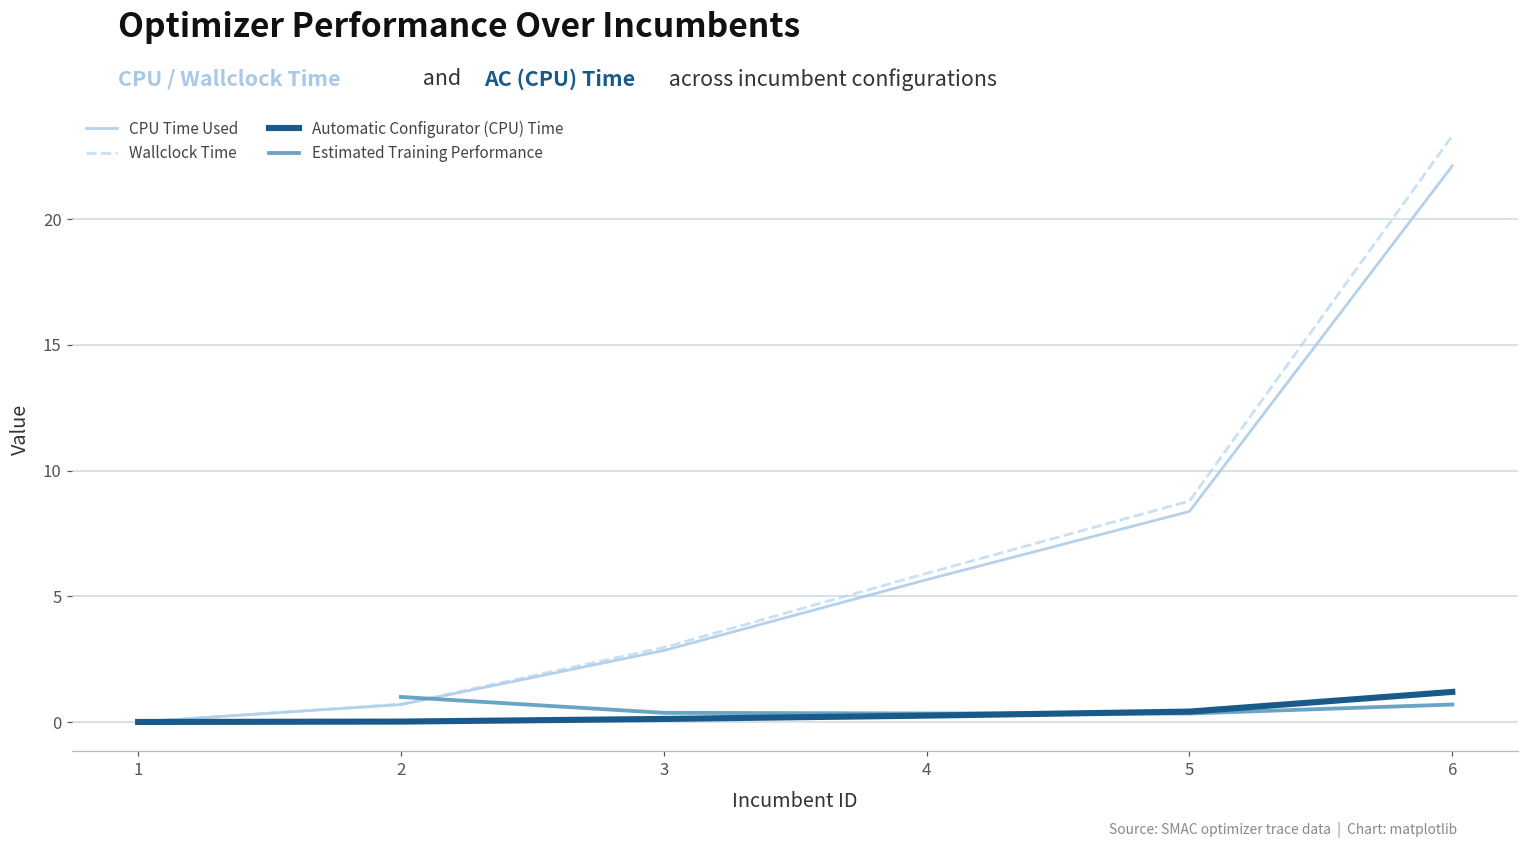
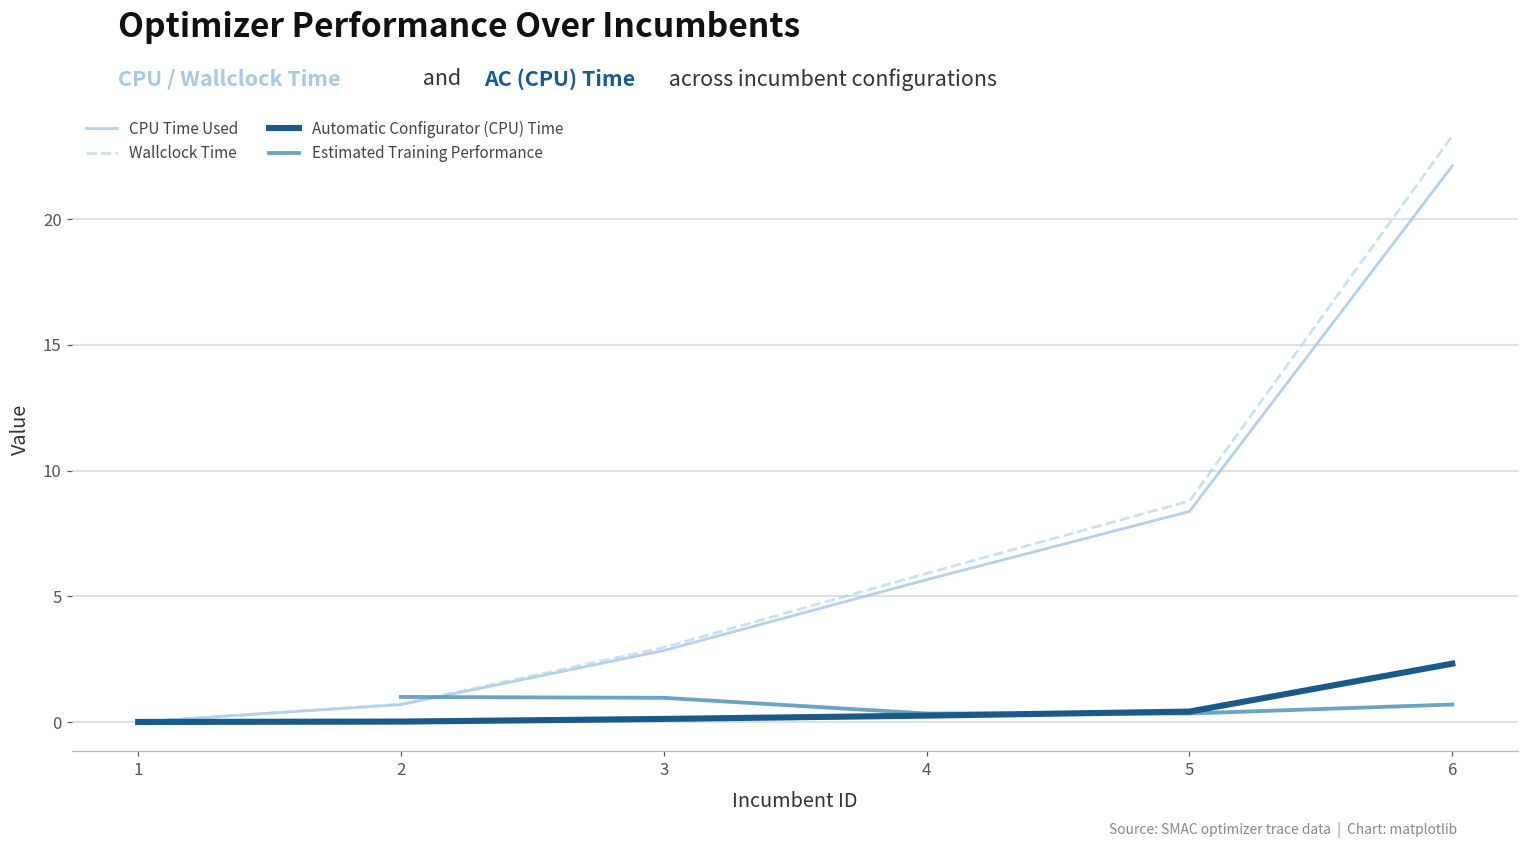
  {
    "Automatic Configurator (CPU) Time": {
      "2": 0.0,
      "3": 0.1,
-     "6": 1.2
+     "6": 2.3
    },
    "Estimated Training Performance": {
      "2": 1.0,
-     "3": 0.4,
+     "3": 1.0,
      "6": 0.7
    }
  }
